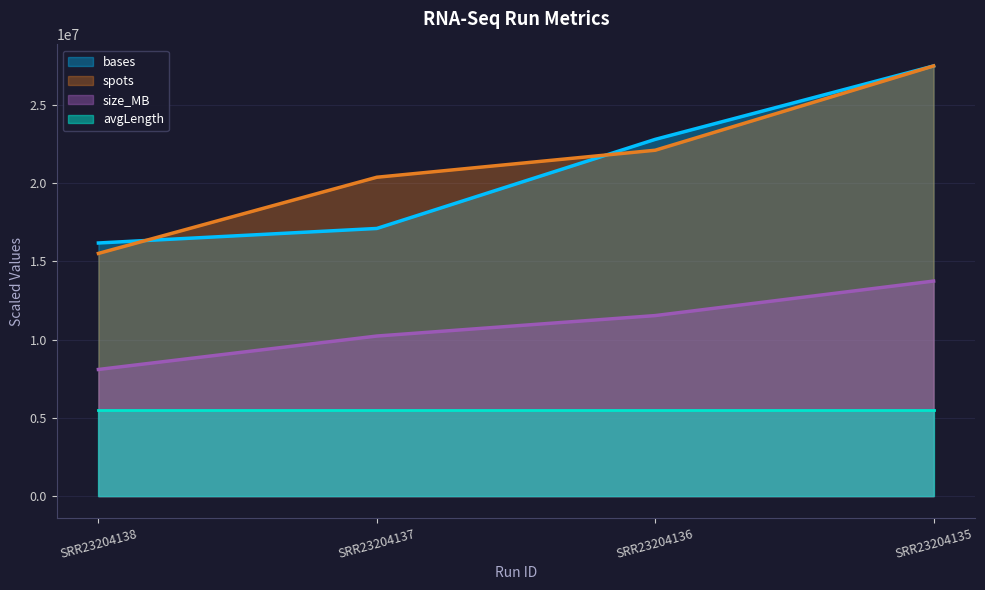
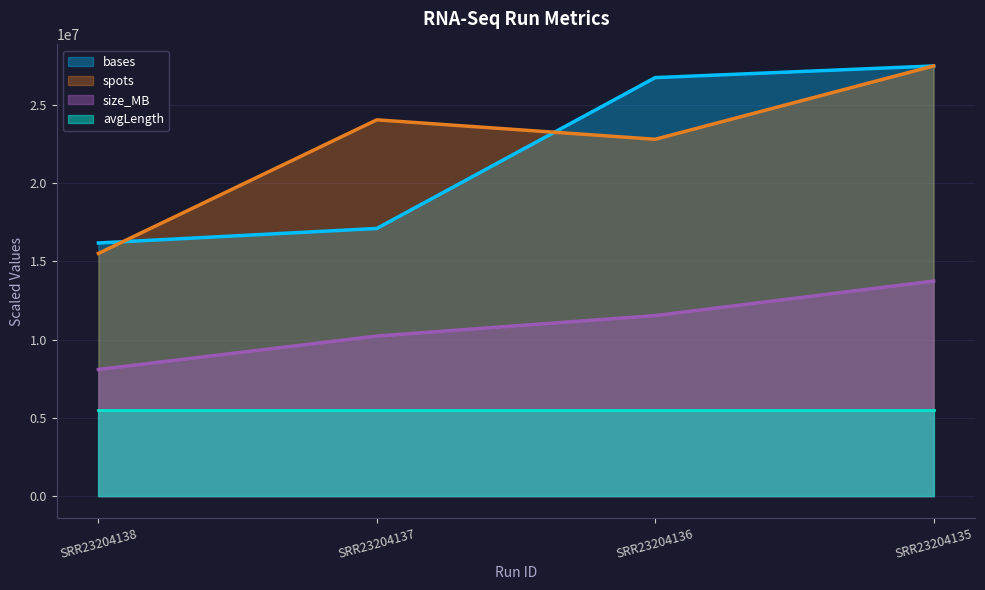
  {
    "bases": {
      "SRR23204138": 16200000,
      "SRR23204137": 17100000,
-     "SRR23204136": 22800000
+     "SRR23204136": 26700000
    },
    "spots": {
      "SRR23204138": 15500000,
-     "SRR23204137": 20400000,
-     "SRR23204136": 22100000
+     "SRR23204137": 24000000,
+     "SRR23204136": 22800000
    },
    "size_MB": {
      "SRR23204138": 8100000,
      "SRR23204137": 10200000,
      "SRR23204136": 11500000,
      "SRR23204135": 13700000
    },
    "avgLength": {
      "SRR23204138": 5500000,
      "SRR23204137": 5500000,
      "SRR23204136": 5500000,
      "SRR23204135": 5500000
    }
  }
